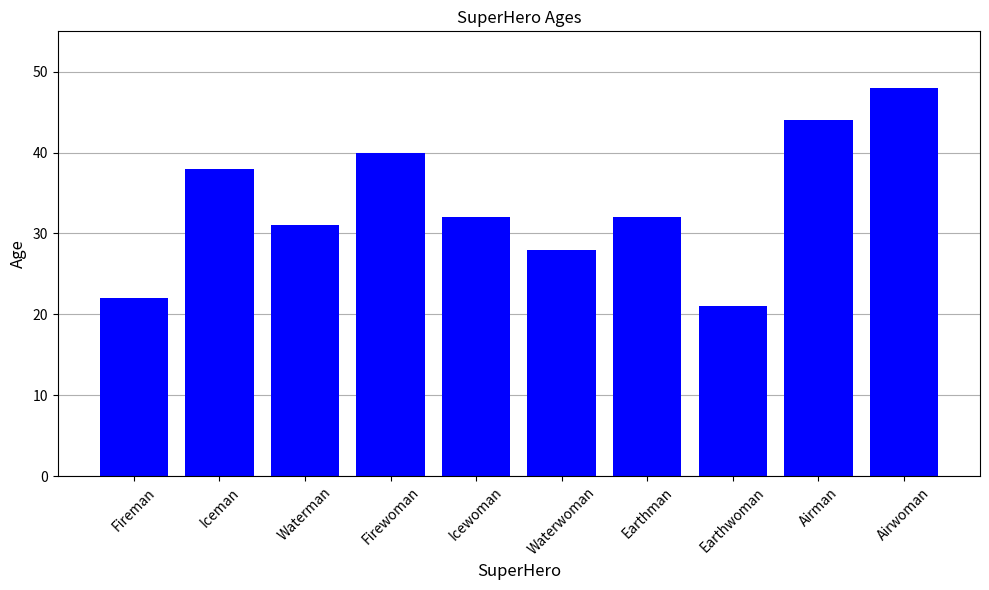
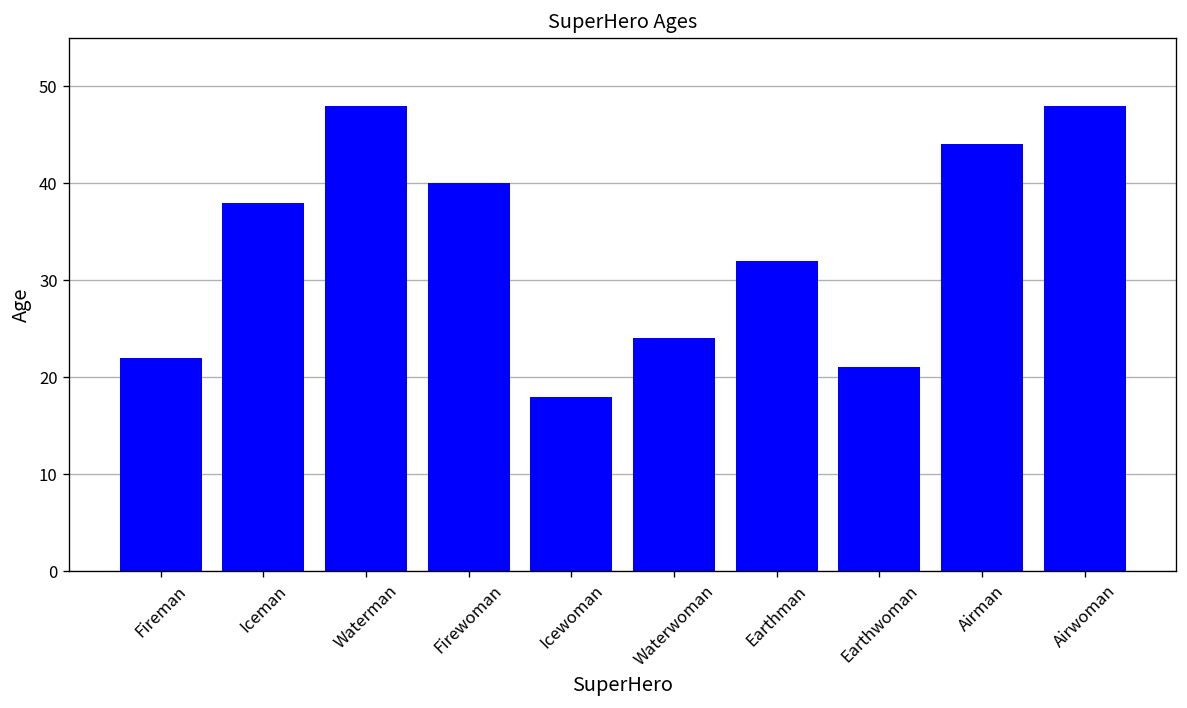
  {
    "Fireman": 22,
    "Iceman": 38,
-   "Waterman": 31,
+   "Waterman": 48,
    "Firewoman": 40,
-   "Icewoman": 32,
-   "Waterwoman": 28,
+   "Icewoman": 18,
+   "Waterwoman": 24,
    "Earthman": 32,
    "Earthwoman": 21,
    "Airman": 44,
    "Airwoman": 48
  }
